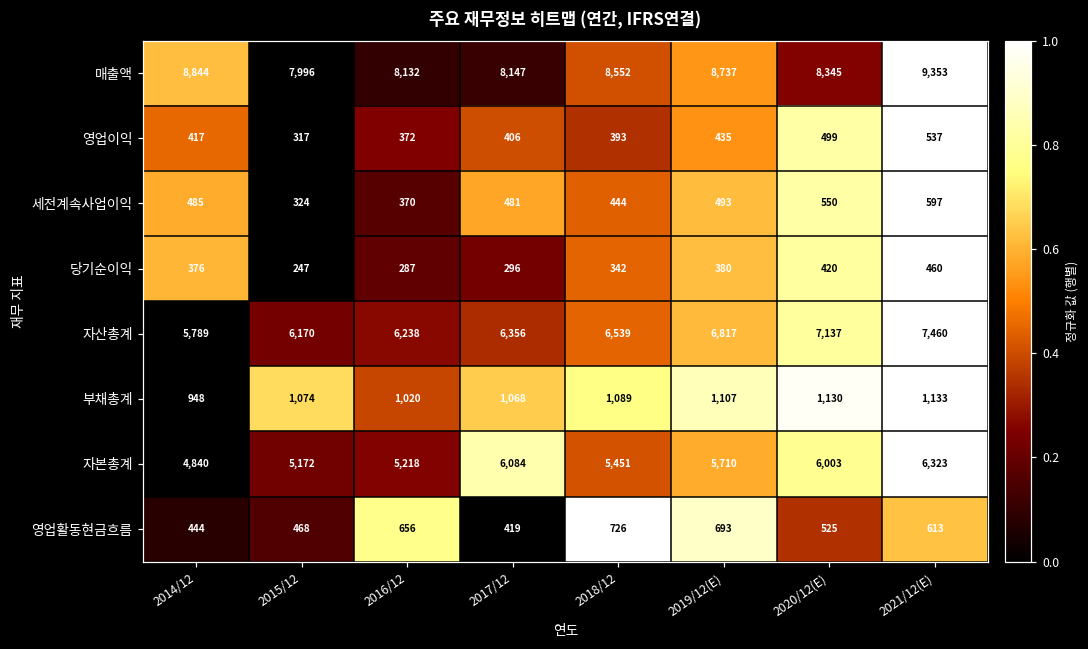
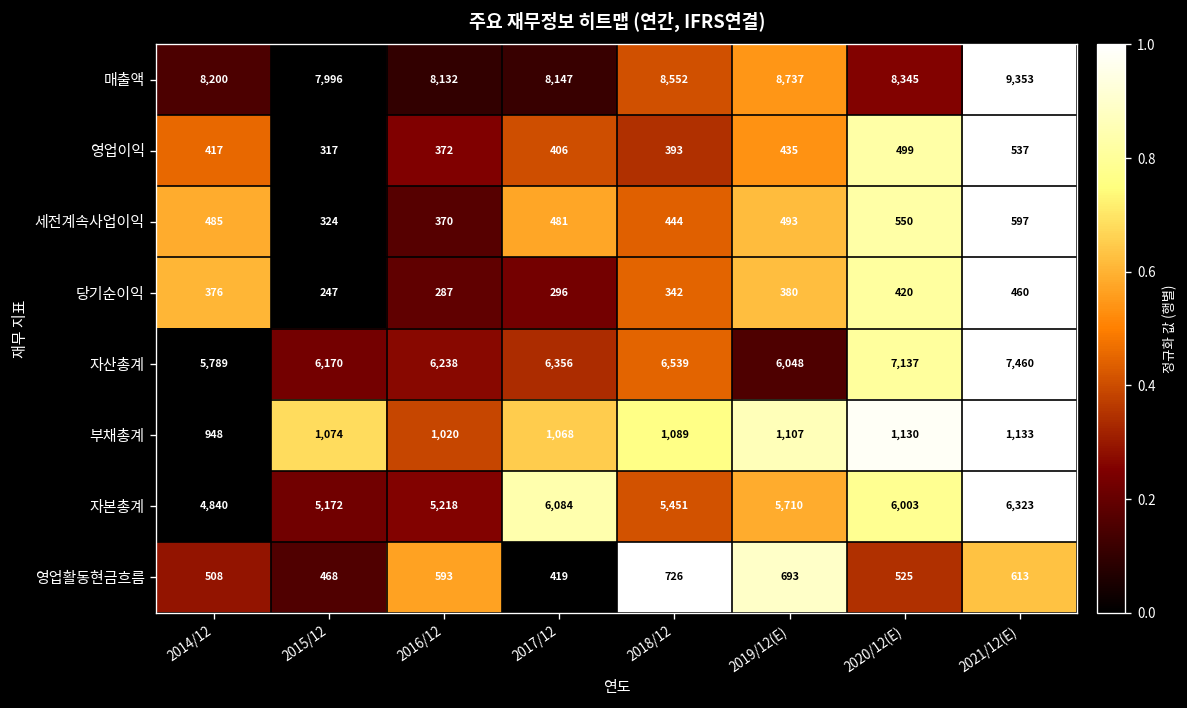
  {
    "매출액": {
-     "2014/12": "8,844",
+     "2014/12": "8,200",
      "2015/12": "7,996",
      "2016/12": "8,132",
      "2017/12": "8,147",
      "2018/12": "8,552",
      "2019/12(E)": "8,737",
      "2020/12(E)": "8,345",
      "2021/12(E)": "9,353"
    },
    "영업이익": {
      "2014/12": "417",
      "2015/12": "317",
      "2016/12": "372",
      "2017/12": "406",
      "2018/12": "393",
      "2019/12(E)": "435",
      "2020/12(E)": "499",
      "2021/12(E)": "537"
    },
    "세전계속사업이익": {
      "2014/12": "485",
      "2015/12": "324",
      "2016/12": "370",
      "2017/12": "481",
      "2018/12": "444",
      "2019/12(E)": "493",
      "2020/12(E)": "550",
      "2021/12(E)": "597"
    },
    "당기순이익": {
      "2014/12": "376",
      "2015/12": "247",
      "2016/12": "287",
      "2017/12": "296",
      "2018/12": "342",
      "2019/12(E)": "380",
      "2020/12(E)": "420",
      "2021/12(E)": "460"
    },
    "자산총계": {
      "2014/12": "5,789",
      "2015/12": "6,170",
      "2016/12": "6,238",
      "2017/12": "6,356",
      "2018/12": "6,539",
-     "2019/12(E)": "6,817",
+     "2019/12(E)": "6,048",
      "2020/12(E)": "7,137",
      "2021/12(E)": "7,460"
    },
    "부채총계": {
      "2014/12": "948",
      "2015/12": "1,074",
      "2016/12": "1,020",
      "2017/12": "1,068",
      "2018/12": "1,089",
      "2019/12(E)": "1,107",
      "2020/12(E)": "1,130",
      "2021/12(E)": "1,133"
    },
    "자본총계": {
      "2014/12": "4,840",
      "2015/12": "5,172",
      "2016/12": "5,218",
      "2017/12": "6,084",
      "2018/12": "5,451",
      "2019/12(E)": "5,710",
      "2020/12(E)": "6,003",
      "2021/12(E)": "6,323"
    },
    "영업활동현금흐름": {
-     "2014/12": "444",
+     "2014/12": "508",
      "2015/12": "468",
-     "2016/12": "656",
+     "2016/12": "593",
      "2017/12": "419",
      "2018/12": "726",
      "2019/12(E)": "693",
      "2020/12(E)": "525",
      "2021/12(E)": "613"
    }
  }
